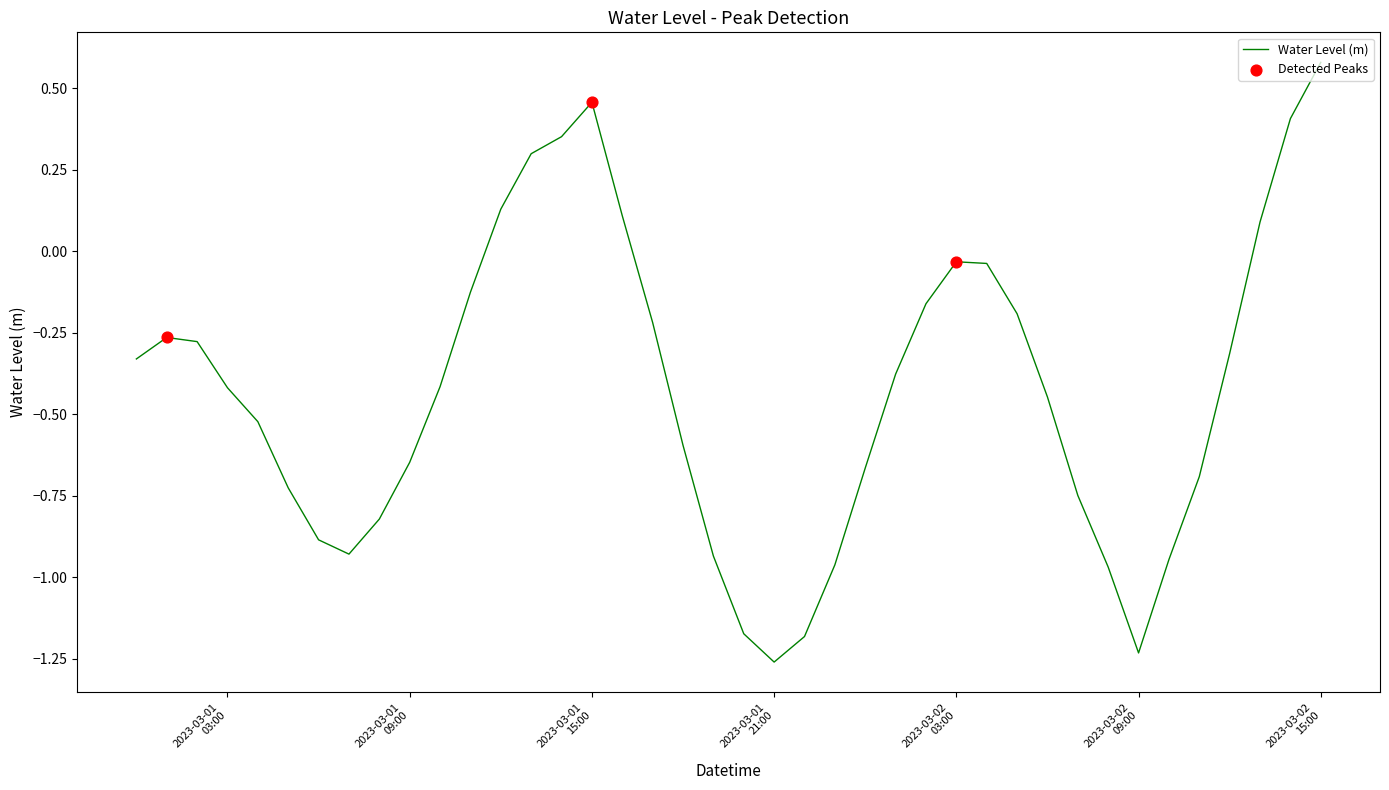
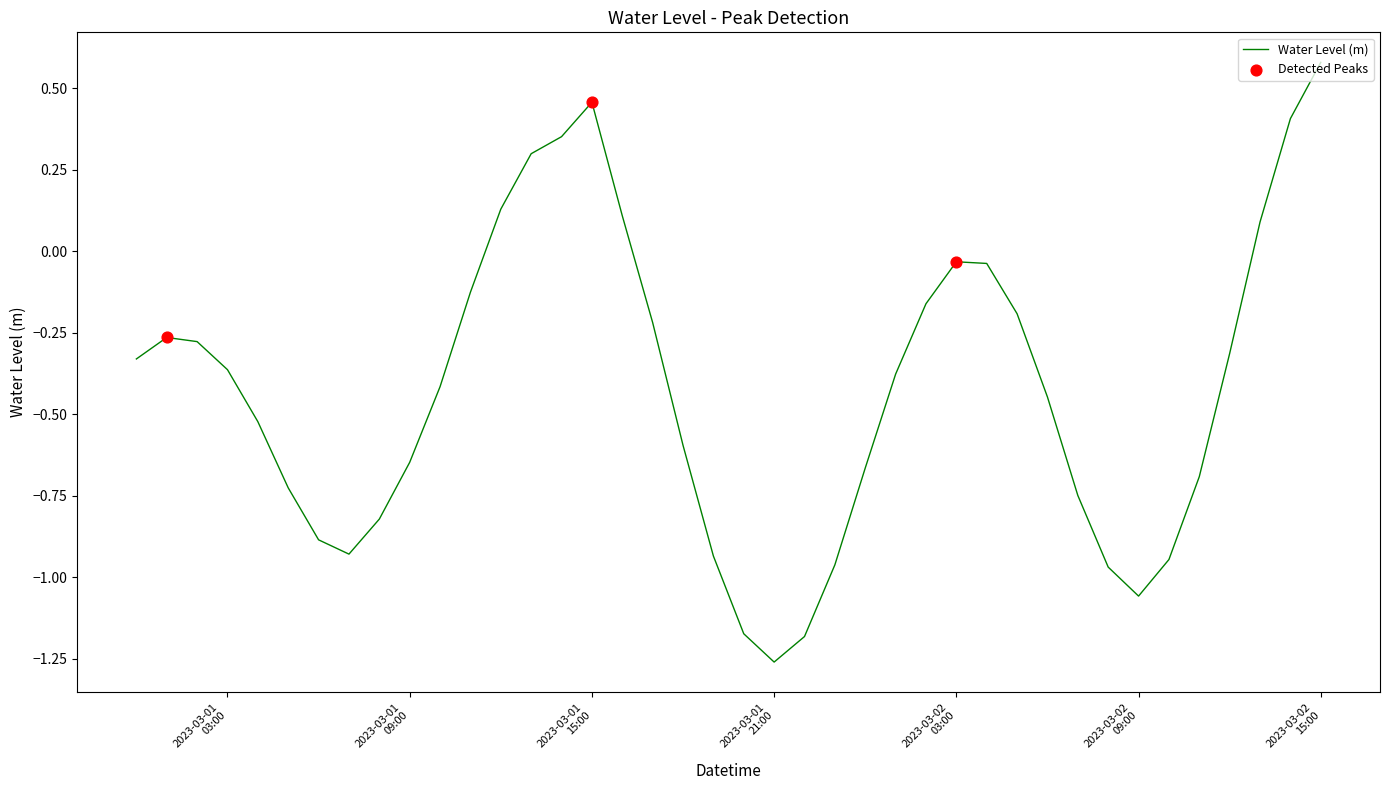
  {
    "Water Level (m)": {
-     "2023-03-01 03:00": -0.42,
+     "2023-03-01 03:00": -0.36,
      "2023-03-01 09:00": -0.65,
      "2023-03-01 21:00": -1.26,
-     "2023-03-02 09:00": -1.23
+     "2023-03-02 09:00": -1.06
    }
  }
